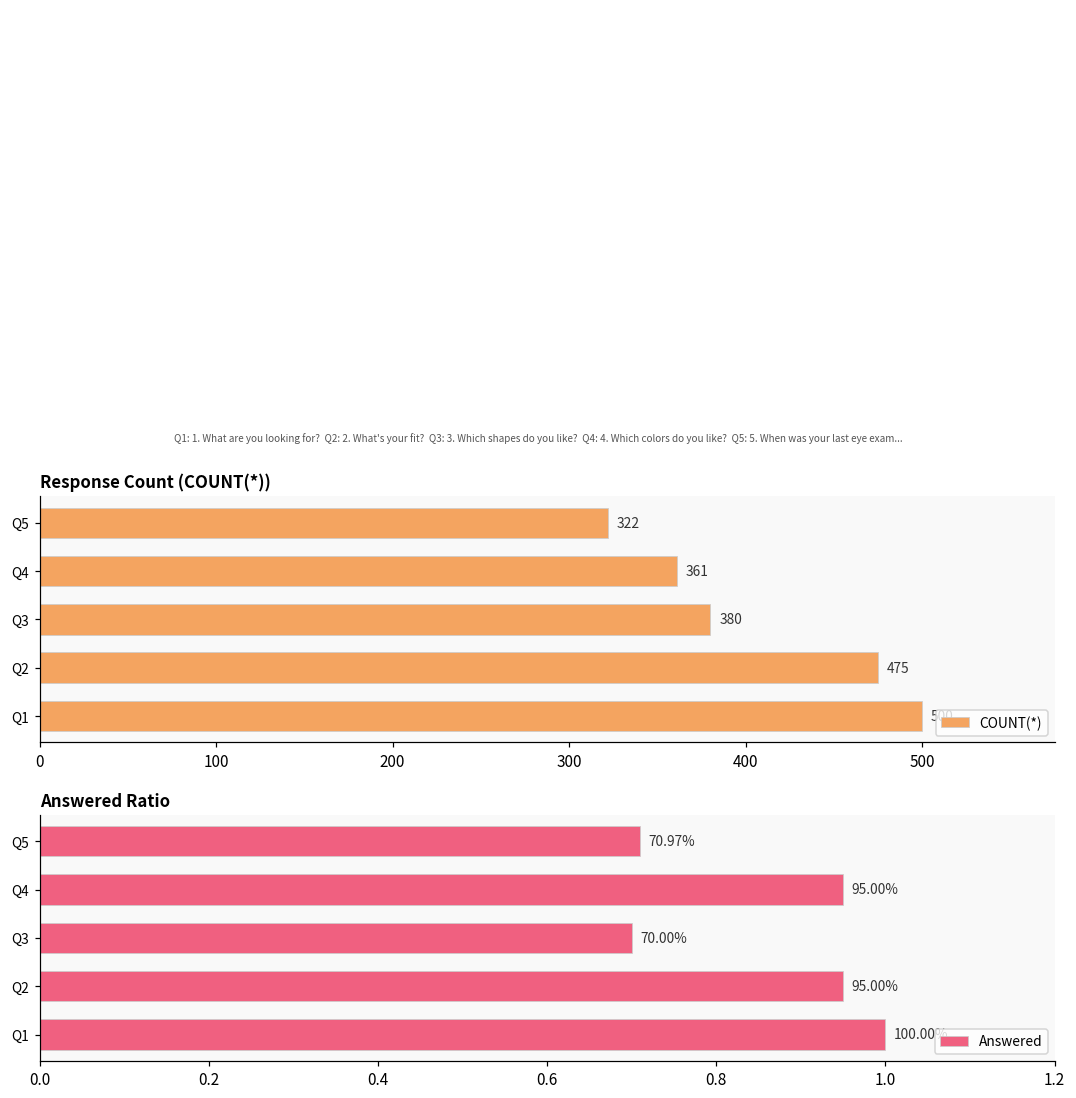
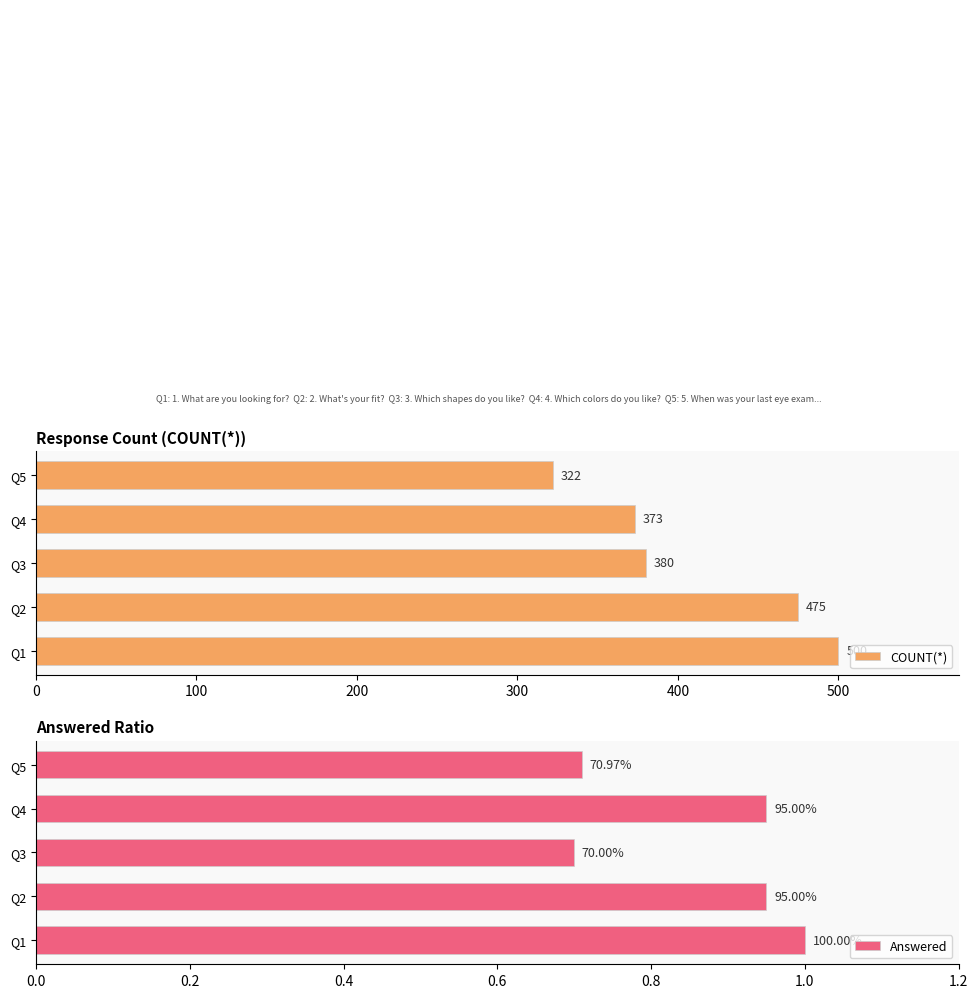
  {
    "Response Count (COUNT(*))": {
      "Q5": "322",
-     "Q4": "361",
+     "Q4": "373",
      "Q3": "380",
      "Q2": "475"
    },
    "Answered Ratio": {
      "Q5": "70.97%",
      "Q4": "95.00%",
      "Q3": "70.00%",
      "Q2": "95.00%"
    }
  }
